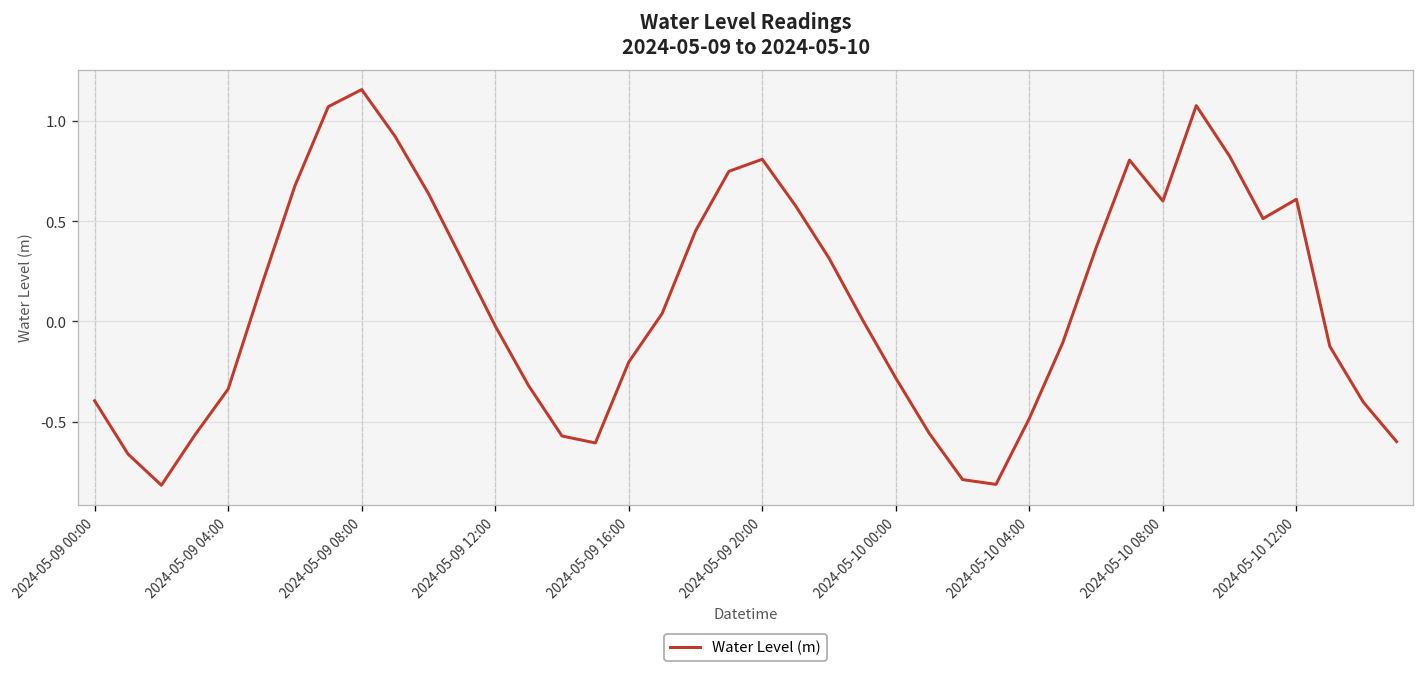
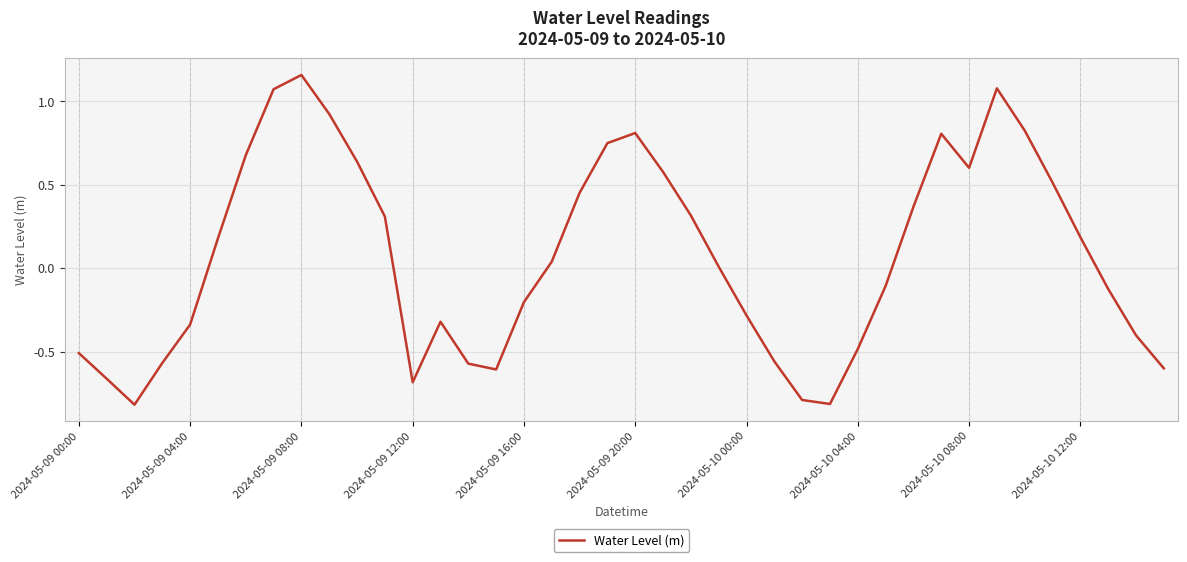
  {
-   "2024-05-09 00:00": -0.40,
+   "2024-05-09 00:00": -0.51,
    "2024-05-09 04:00": -0.34,
    "2024-05-09 08:00": 1.16,
-   "2024-05-09 12:00": -0.02,
+   "2024-05-09 12:00": -0.68,
    "2024-05-09 16:00": -0.20,
    "2024-05-09 20:00": 0.81,
    "2024-05-10 00:00": -0.28,
    "2024-05-10 04:00": -0.48,
    "2024-05-10 08:00": 0.60,
-   "2024-05-10 12:00": 0.61
+   "2024-05-10 12:00": 0.19
  }
